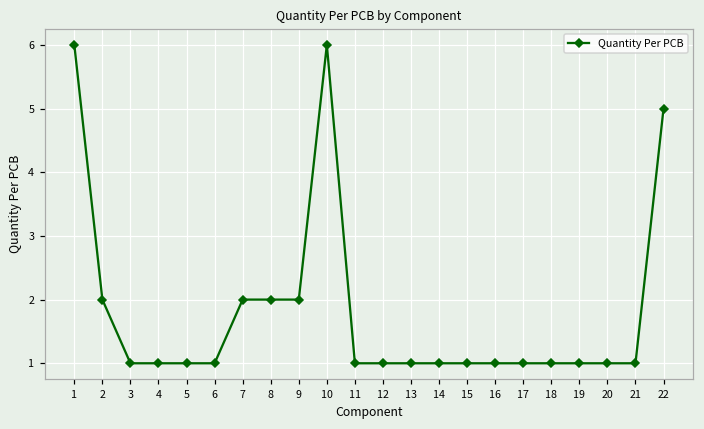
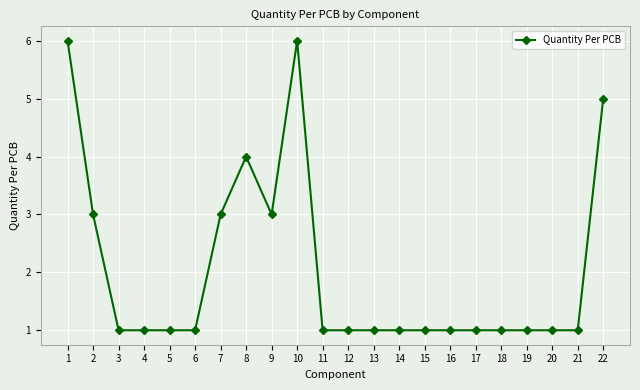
  {
    "1": 6,
-   "2": 2,
+   "2": 3,
    "3": 1,
    "4": 1,
    "5": 1,
    "6": 1,
-   "7": 2,
-   "8": 2,
-   "9": 2,
+   "7": 3,
+   "8": 4,
+   "9": 3,
    "10": 6,
    "11": 1,
    "12": 1,
    "13": 1,
    "14": 1,
    "15": 1,
    "16": 1,
    "17": 1,
    "18": 1,
    "19": 1,
    "20": 1,
    "21": 1,
    "22": 5
  }
